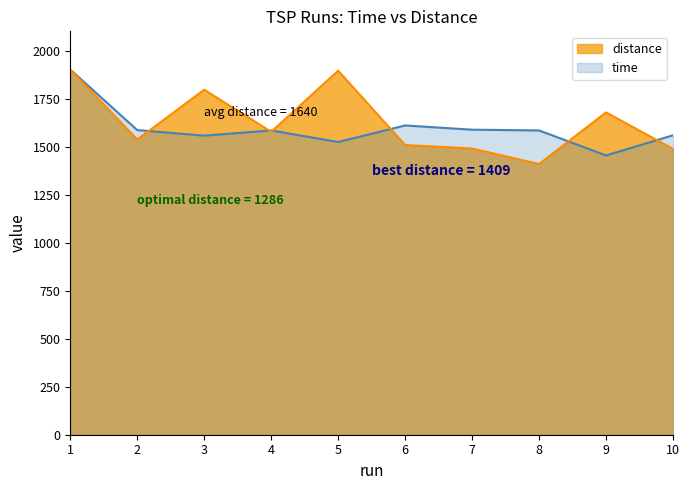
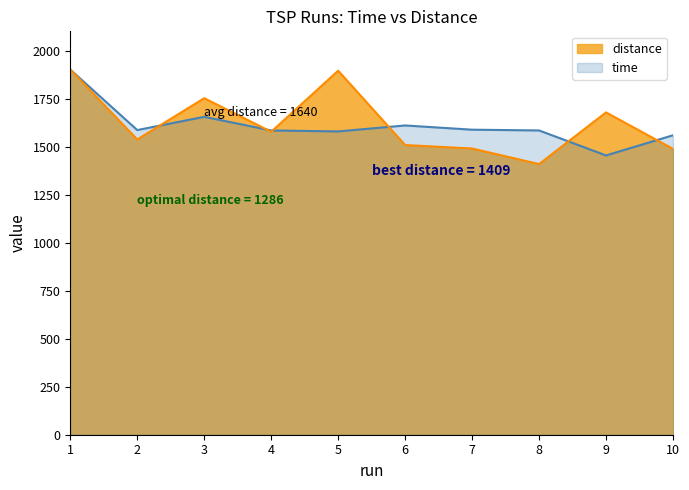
  {
    "distance": {
      "2": 1540,
-     "3": 1800,
+     "3": 1750,
      "5": 1900,
      "6": 1510,
      "8": 1410,
      "9": 1680,
      "10": 1490
    },
    "time": {
      "2": 1590,
-     "3": 1560,
-     "5": 1520,
+     "3": 1660,
+     "5": 1580,
      "6": 1610,
      "7": 1590,
      "8": 1580,
      "9": 1450,
      "10": 1560
    }
  }
